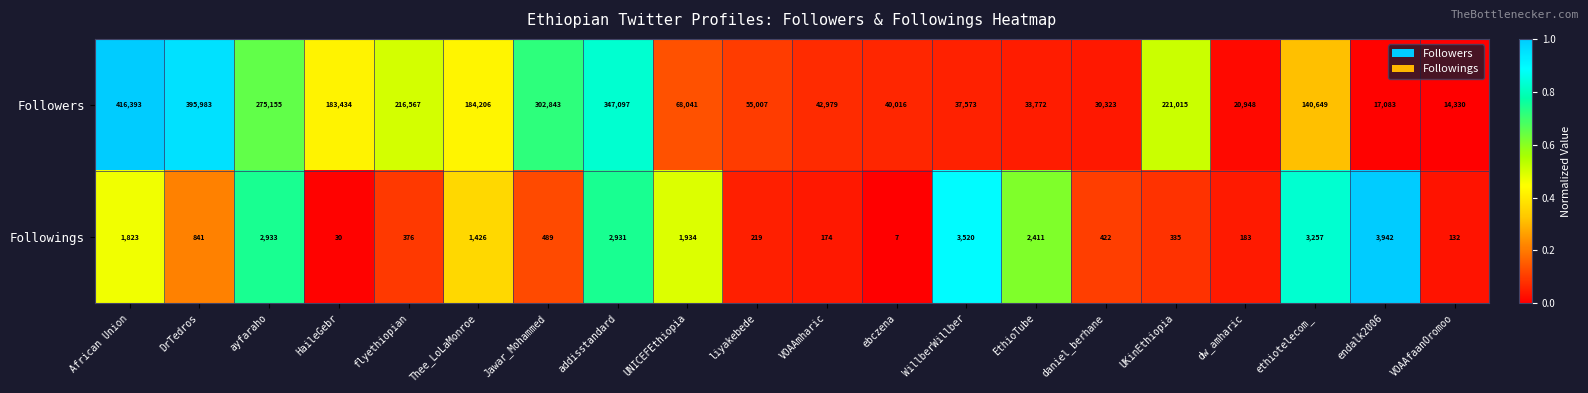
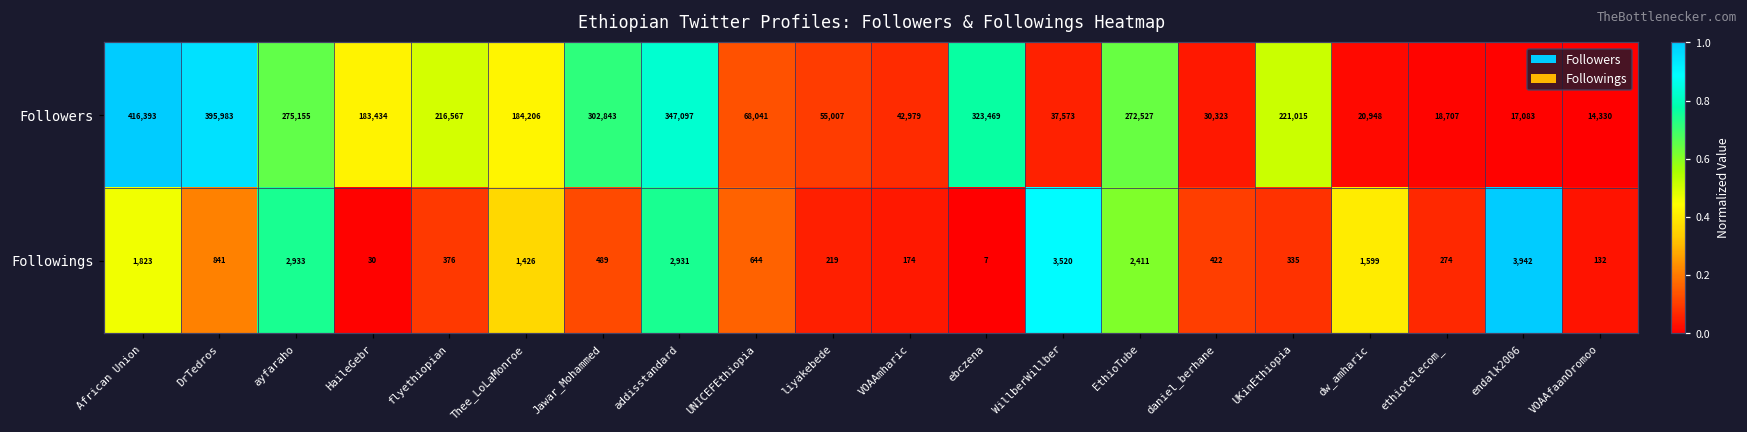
  {
    "Followers": {
      "African Union": "416,393",
      "DrTedros": "395,983",
      "ayfaraho": "275,155",
      "HaileGebr": "183,434",
      "flyethiopian": "216,567",
      "Thee_LoLaMonroe": "184,206",
      "Jawar_Mohammed": "302,843",
      "addisstandard": "347,097",
      "UNICEFEthiopia": "68,041",
      "liyakebede": "55,007",
      "VOAAmharic": "42,979",
-     "ebczena": "40,016",
+     "ebczena": "323,469",
      "WillberWillber": "37,573",
-     "EthioTube": "33,772",
+     "EthioTube": "272,527",
      "daniel_berhane": "30,323",
      "UKinEthiopia": "221,015",
      "dw_amharic": "20,948",
-     "ethiotelecom_": "140,649",
+     "ethiotelecom_": "18,707",
      "endalk2006": "17,083",
      "VOAAfaanOromoo": "14,330"
    },
    "Followings": {
      "African Union": "1,823",
      "DrTedros": "841",
      "ayfaraho": "2,933",
      "HaileGebr": "30",
      "flyethiopian": "376",
      "Thee_LoLaMonroe": "1,426",
      "Jawar_Mohammed": "489",
      "addisstandard": "2,931",
-     "UNICEFEthiopia": "1,934",
+     "UNICEFEthiopia": "644",
      "liyakebede": "219",
      "VOAAmharic": "174",
      "ebczena": "7",
      "WillberWillber": "3,520",
      "EthioTube": "2,411",
      "daniel_berhane": "422",
      "UKinEthiopia": "335",
-     "dw_amharic": "183",
-     "ethiotelecom_": "3,257",
+     "dw_amharic": "1,599",
+     "ethiotelecom_": "274",
      "endalk2006": "3,942",
      "VOAAfaanOromoo": "132"
    }
  }
